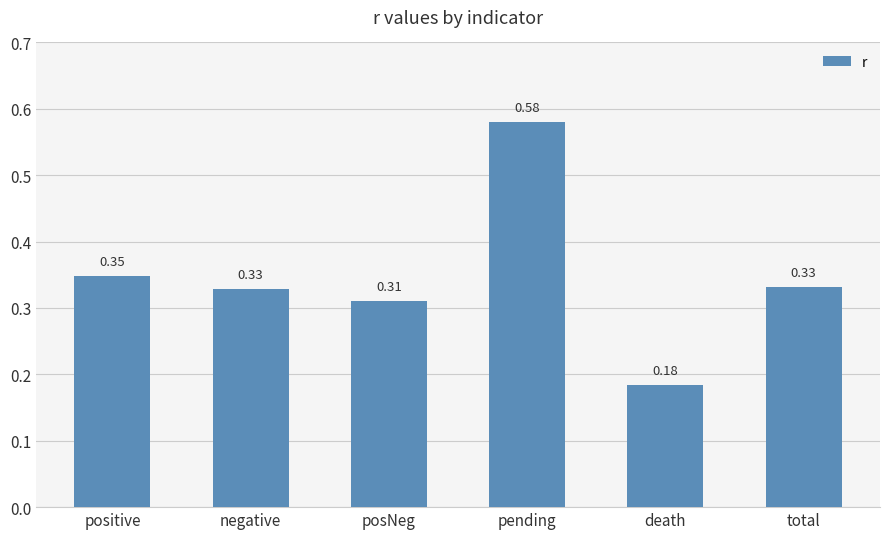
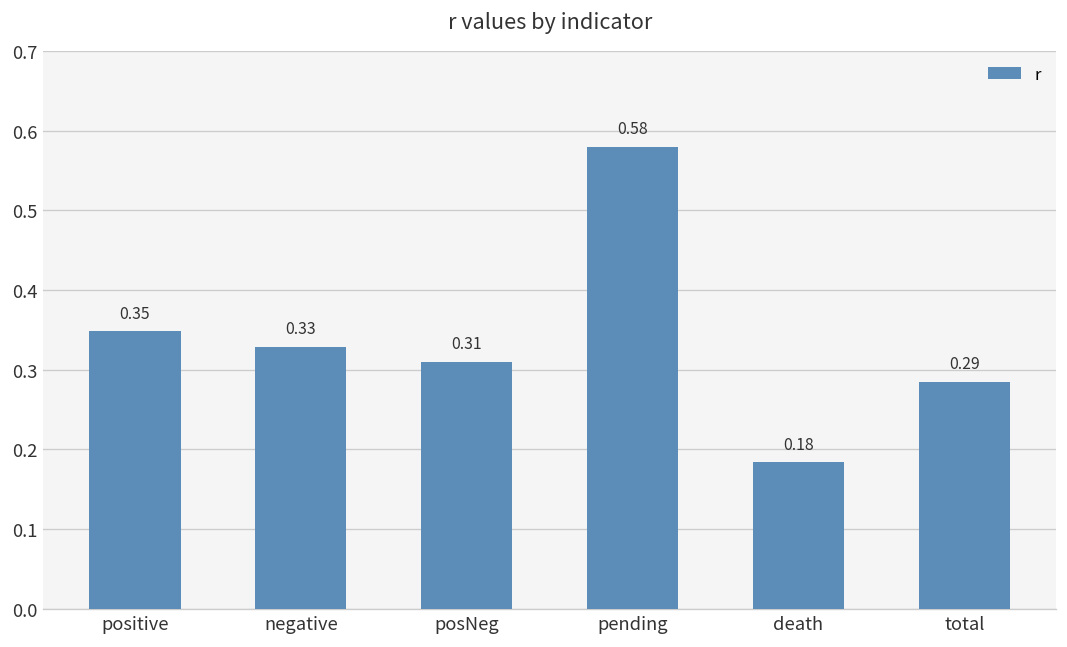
  {
    "positive": 0.35,
    "negative": 0.33,
    "posNeg": 0.31,
    "pending": 0.58,
    "death": 0.18,
-   "total": 0.33
+   "total": 0.29
  }
